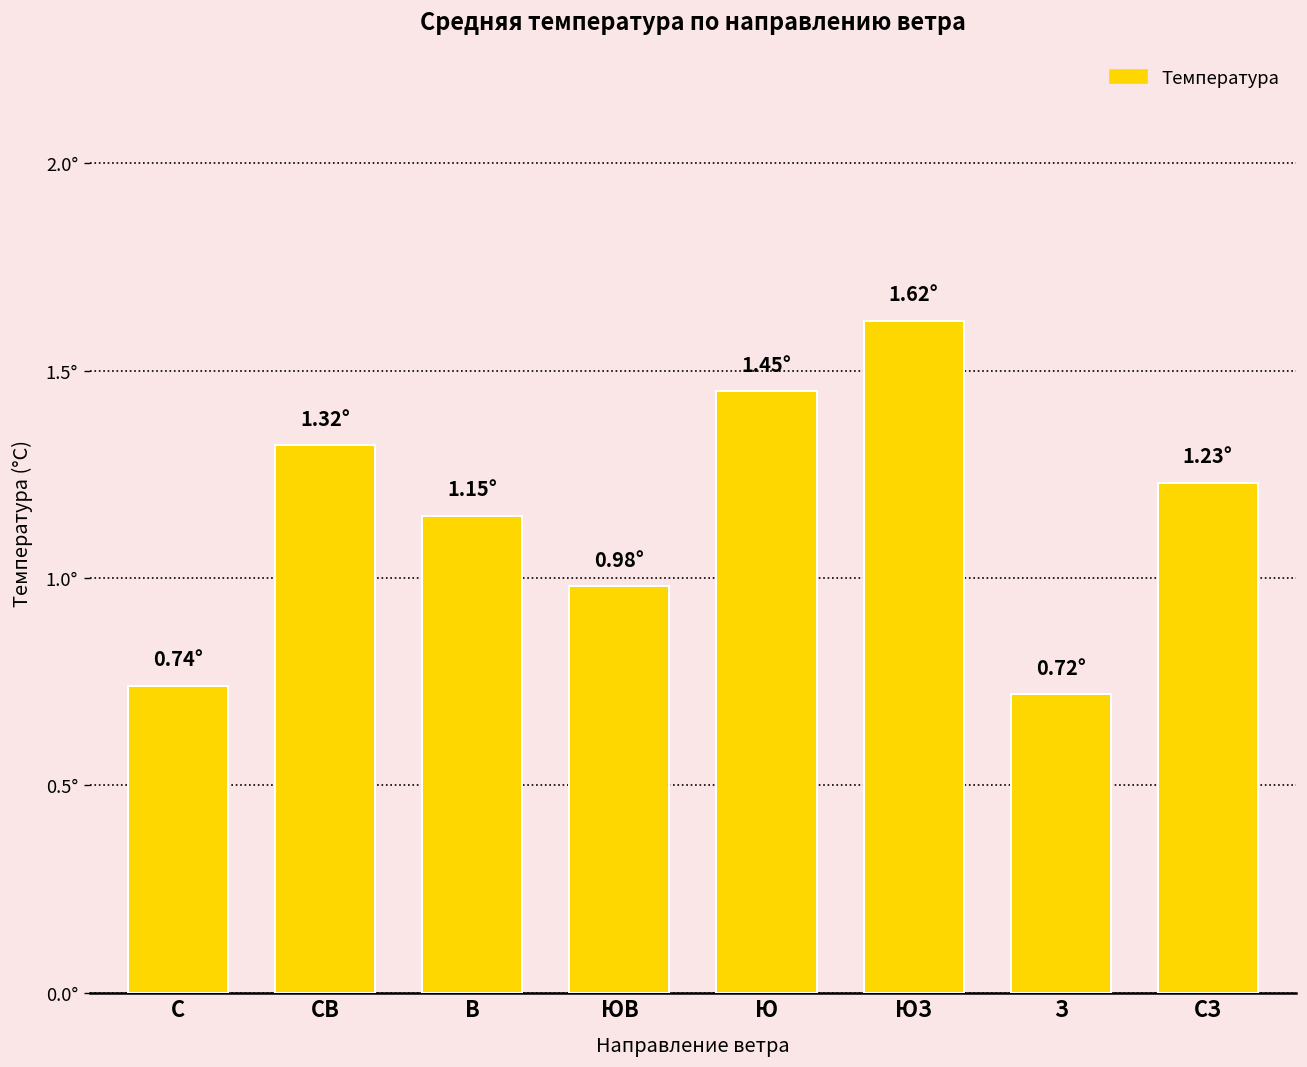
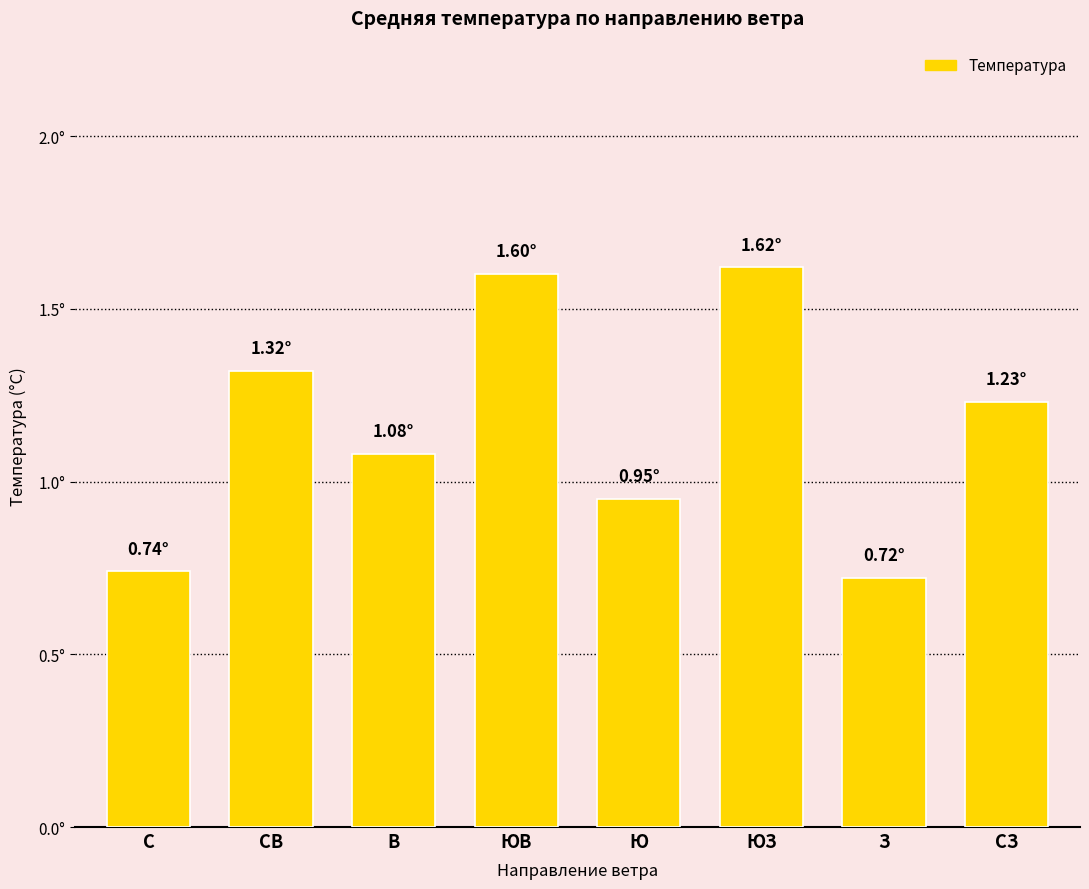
  {
    "С": "0.74°",
    "СВ": "1.32°",
-   "В": "1.15°",
-   "ЮВ": "0.98°",
-   "Ю": "1.45°",
+   "В": "1.08°",
+   "ЮВ": "1.60°",
+   "Ю": "0.95°",
    "ЮЗ": "1.62°",
    "З": "0.72°",
    "СЗ": "1.23°"
  }
